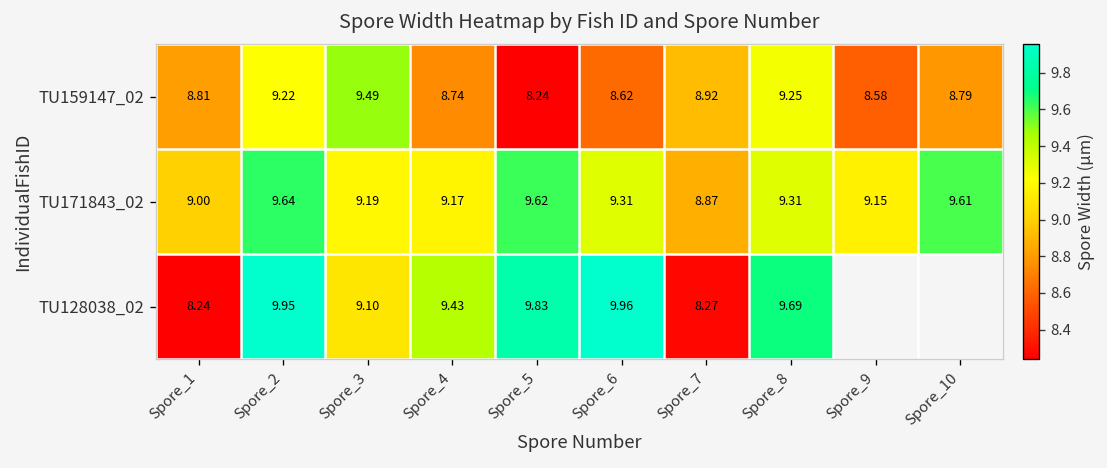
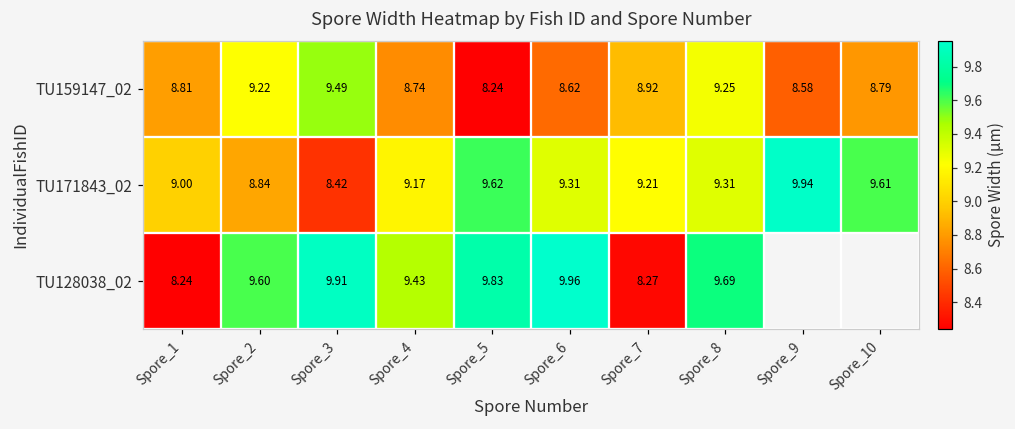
  {
    "TU159147_02": {
      "Spore_1": 8.81,
      "Spore_2": 9.22,
      "Spore_3": 9.49,
      "Spore_4": 8.74,
      "Spore_5": 8.24,
      "Spore_6": 8.62,
      "Spore_7": 8.92,
      "Spore_8": 9.25,
      "Spore_9": 8.58,
      "Spore_10": 8.79
    },
    "TU171843_02": {
      "Spore_1": 9.00,
-     "Spore_2": 9.64,
-     "Spore_3": 9.19,
+     "Spore_2": 8.84,
+     "Spore_3": 8.42,
      "Spore_4": 9.17,
      "Spore_5": 9.62,
      "Spore_6": 9.31,
-     "Spore_7": 8.87,
+     "Spore_7": 9.21,
      "Spore_8": 9.31,
-     "Spore_9": 9.15,
+     "Spore_9": 9.94,
      "Spore_10": 9.61
    },
    "TU128038_02": {
      "Spore_1": 8.24,
-     "Spore_2": 9.95,
-     "Spore_3": 9.10,
+     "Spore_2": 9.60,
+     "Spore_3": 9.91,
      "Spore_4": 9.43,
      "Spore_5": 9.83,
      "Spore_6": 9.96,
      "Spore_7": 8.27,
      "Spore_8": 9.69
    }
  }
